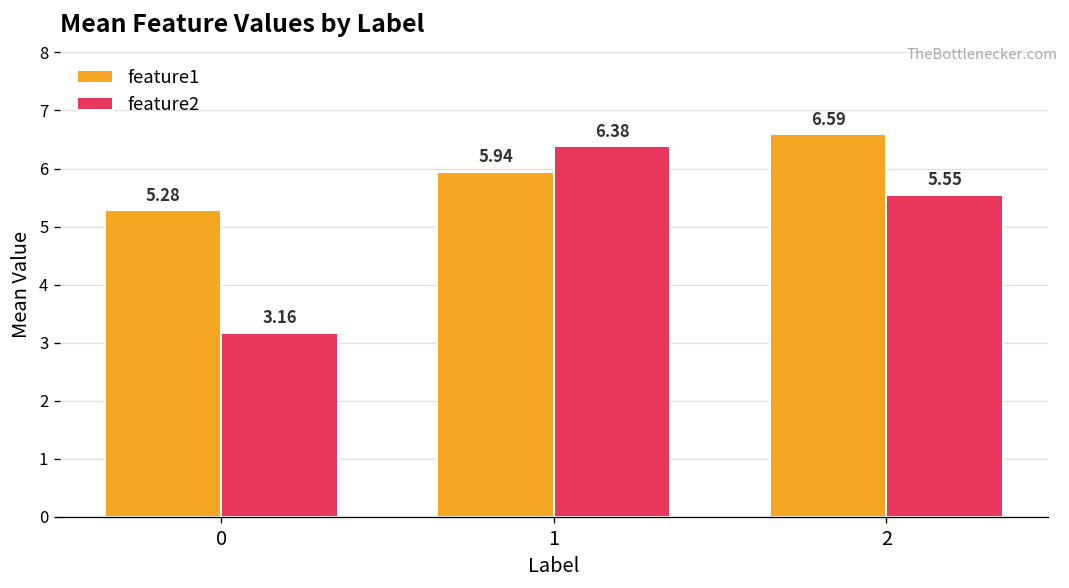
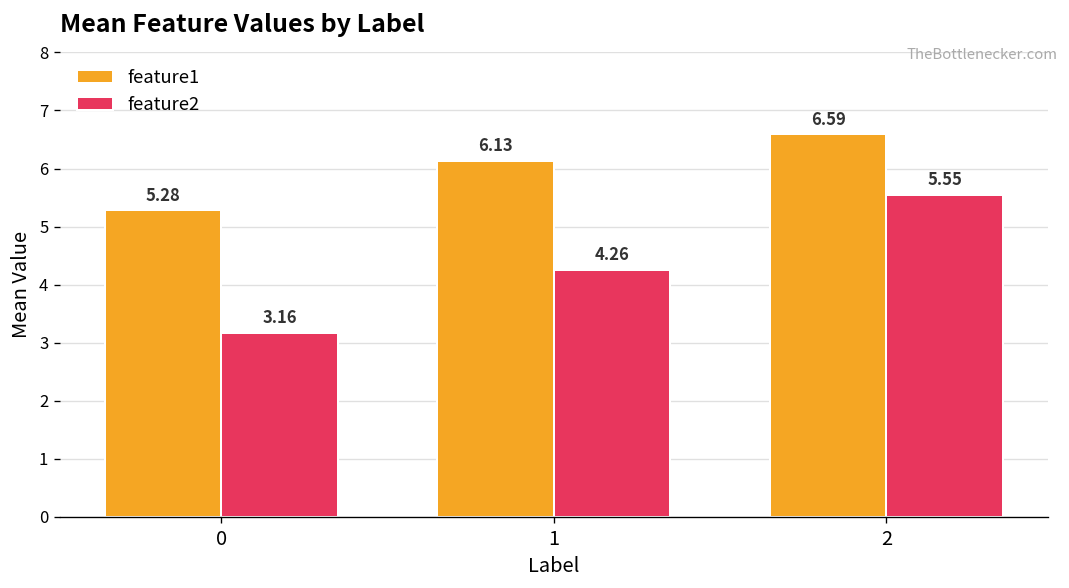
  {
    "feature1": {
      "0": 5.28,
-     "1": 5.94,
+     "1": 6.13,
      "2": 6.59
    },
    "feature2": {
      "0": 3.16,
-     "1": 6.38,
+     "1": 4.26,
      "2": 5.55
    }
  }
